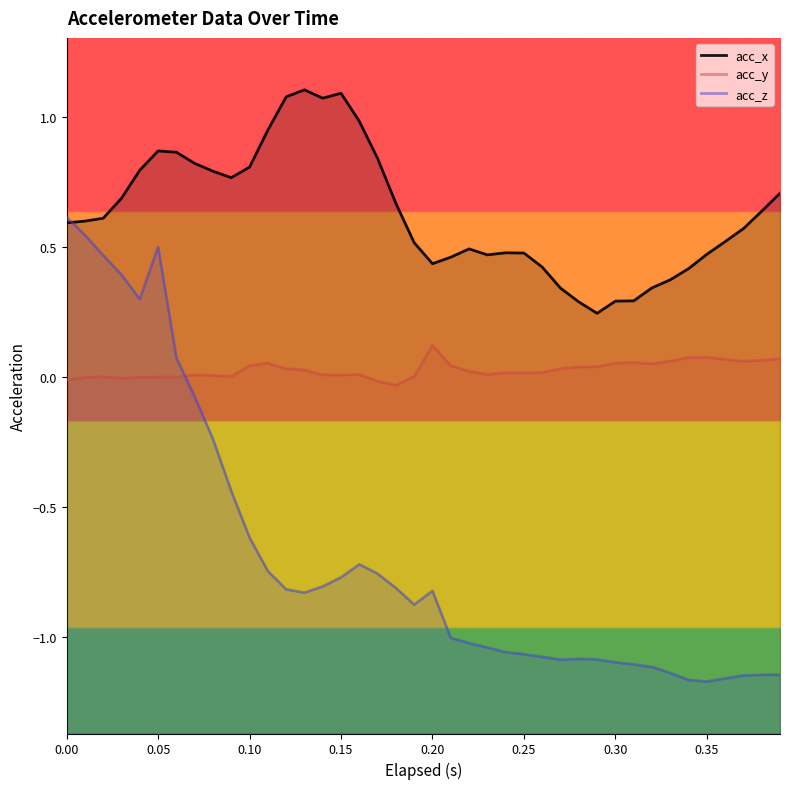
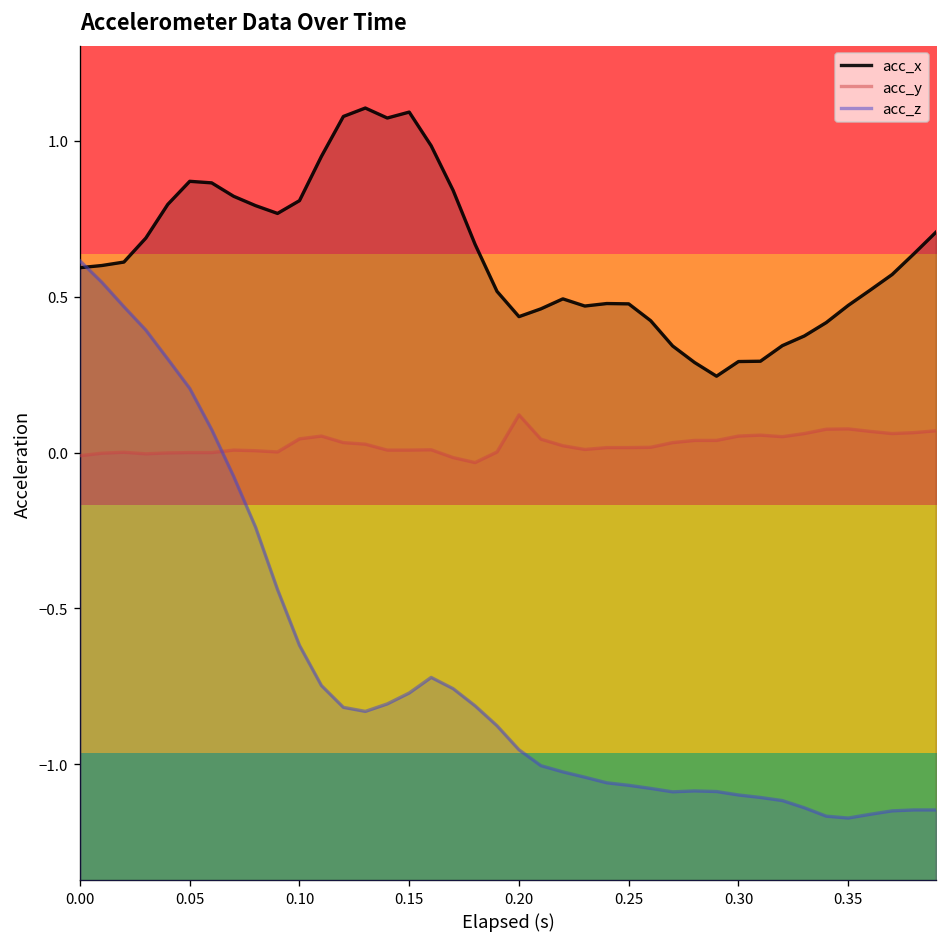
  {
    "acc_x": {
      "0.00": 0.59,
      "0.05": 0.87,
      "0.10": 0.81,
      "0.15": 1.09,
      "0.20": 0.44,
      "0.25": 0.48,
      "0.30": 0.29,
      "0.35": 0.47
    },
    "acc_y": {
      "0.00": -0.01,
      "0.05": 0.00,
      "0.10": 0.04,
      "0.15": 0.01,
      "0.20": 0.12,
      "0.25": 0.02,
      "0.30": 0.05,
      "0.35": 0.08
    },
    "acc_z": {
      "0.00": 0.62,
-     "0.05": 0.50,
+     "0.05": 0.21,
      "0.10": -0.62,
      "0.15": -0.77,
-     "0.20": -0.82,
+     "0.20": -0.95,
      "0.25": -1.07,
      "0.30": -1.10,
      "0.35": -1.17
    }
  }
